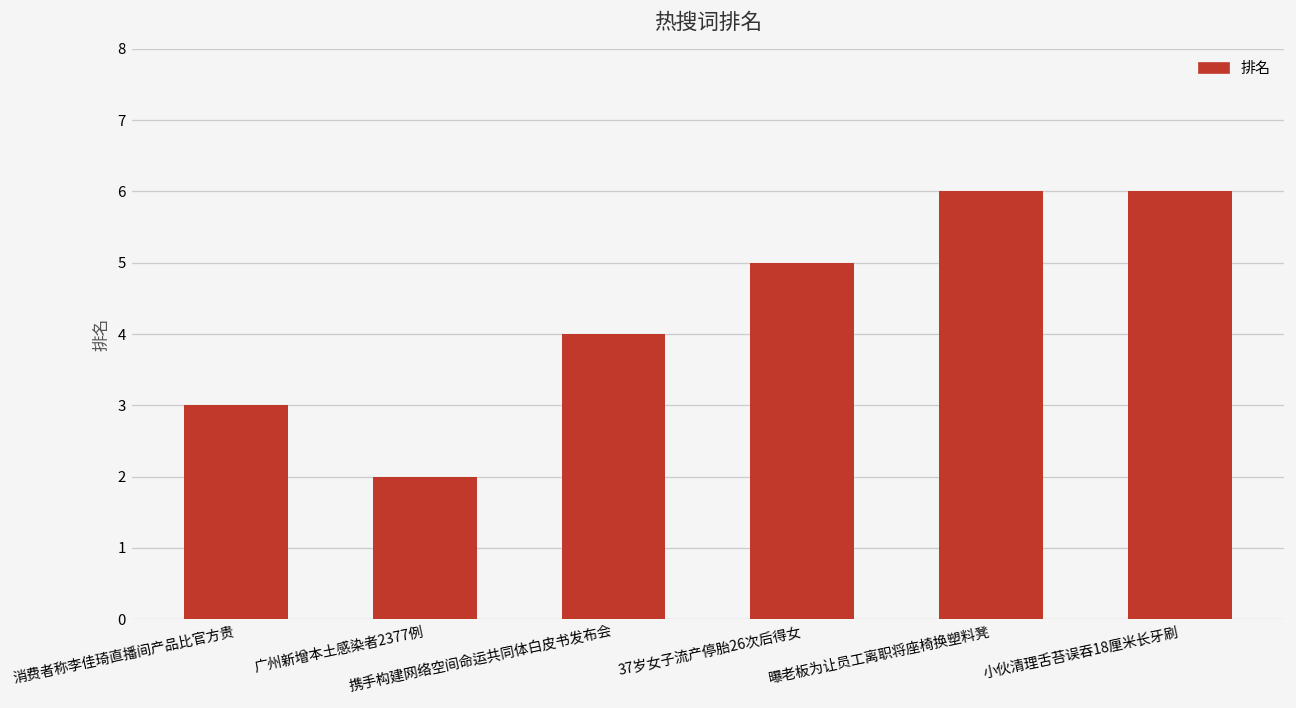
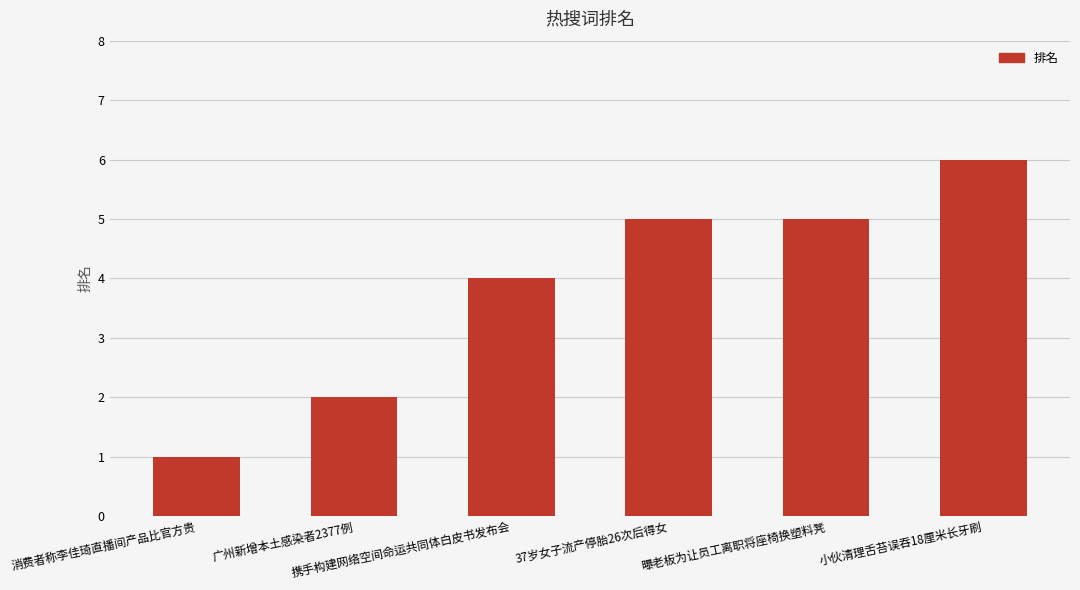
  {
-   "消费者称李佳琦直播间产品比官方贵": 3,
+   "消费者称李佳琦直播间产品比官方贵": 1,
    "广州新增本土感染者2377例": 2,
    "携手构建网络空间命运共同体白皮书发布会": 4,
    "37岁女子流产停胎26次后得女": 5,
-   "曝老板为让员工离职将座椅换塑料凳": 6,
+   "曝老板为让员工离职将座椅换塑料凳": 5,
    "小伙清理舌苔误吞18厘米长牙刷": 6
  }
